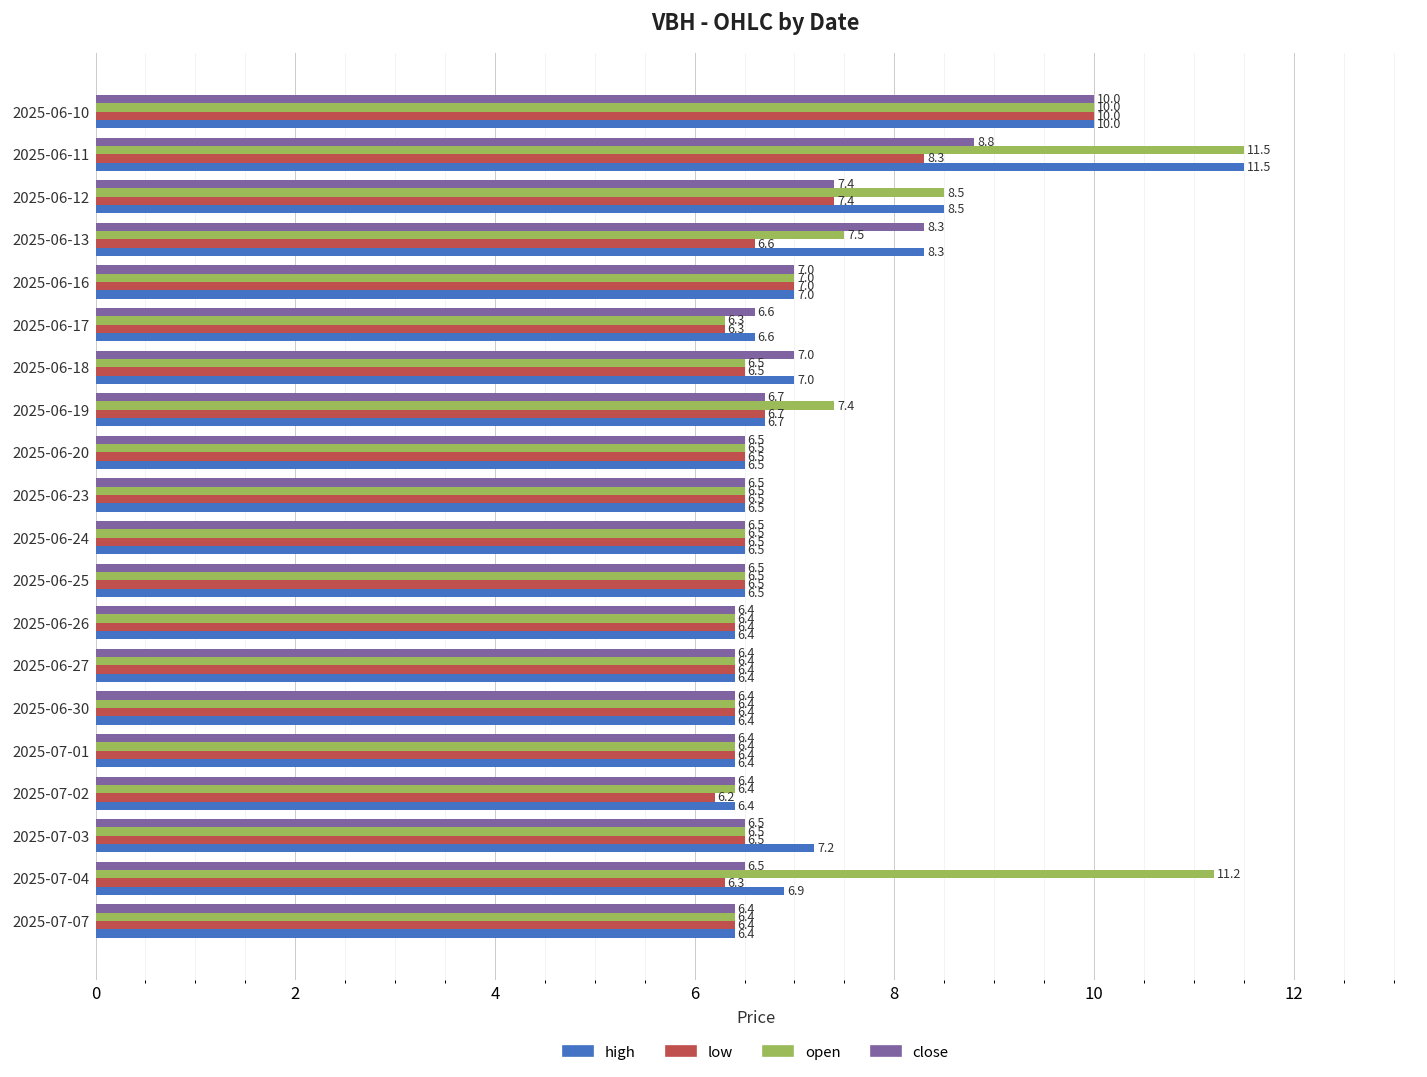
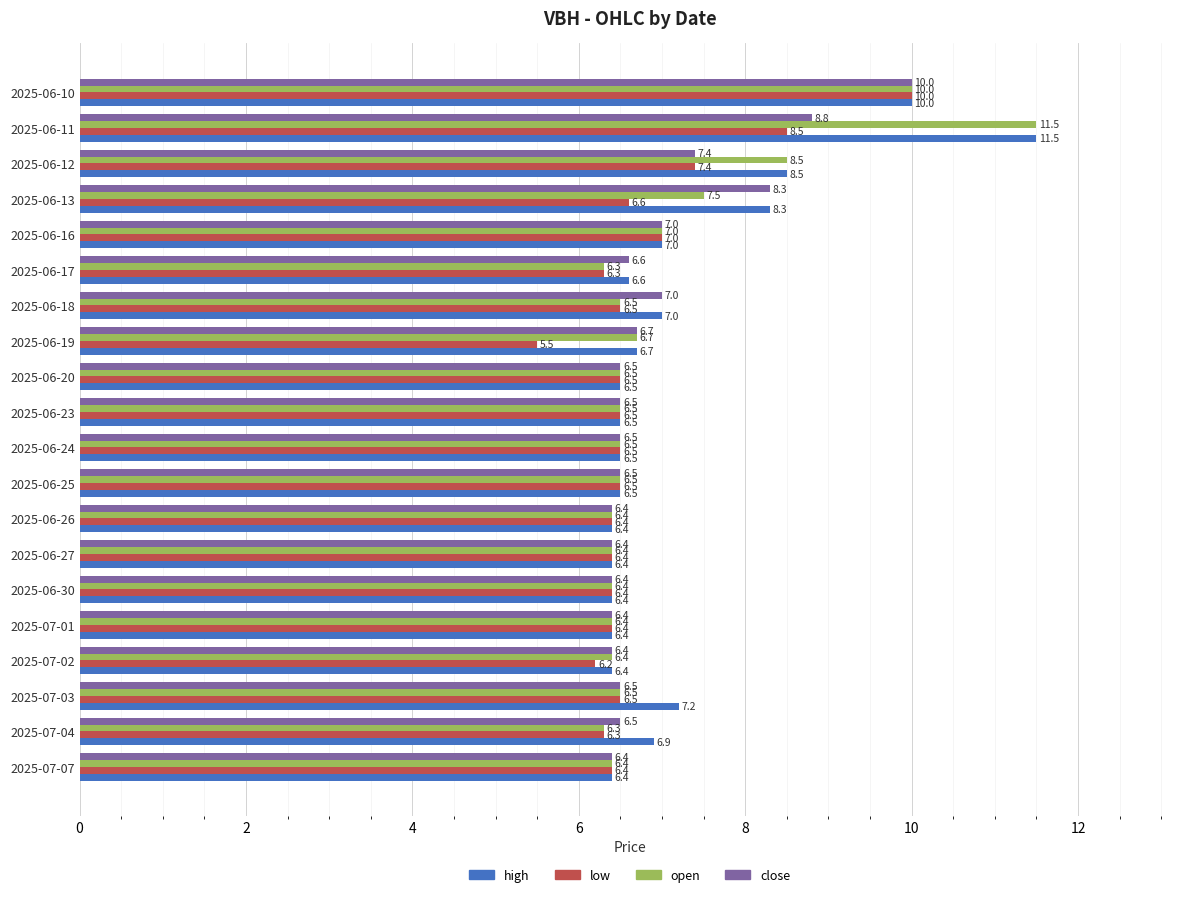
  {
    "high": {
      "2025-06-11": 11.5,
      "2025-06-12": 8.5,
      "2025-06-13": 8.3,
      "2025-06-17": 6.6,
      "2025-06-18": 7.0,
      "2025-07-02": 6.4,
      "2025-07-03": 7.2,
      "2025-07-04": 6.9
    },
    "low": {
-     "2025-06-11": 8.3,
+     "2025-06-11": 8.5,
      "2025-06-12": 7.4,
      "2025-06-13": 6.6,
-     "2025-06-19": 6.7,
+     "2025-06-19": 5.5,
      "2025-07-02": 6.2,
      "2025-07-04": 6.3
    },
    "open": {
      "2025-06-11": 11.5,
      "2025-06-12": 8.5,
      "2025-06-13": 7.5,
-     "2025-06-19": 7.4,
-     "2025-07-04": 11.2
+     "2025-06-19": 6.7,
+     "2025-07-04": 6.3
    },
    "close": {
      "2025-06-11": 8.8,
      "2025-06-12": 7.4,
      "2025-06-13": 8.3,
      "2025-06-17": 6.6,
      "2025-06-18": 7.0,
      "2025-06-19": 6.7,
      "2025-07-04": 6.5
    }
  }
